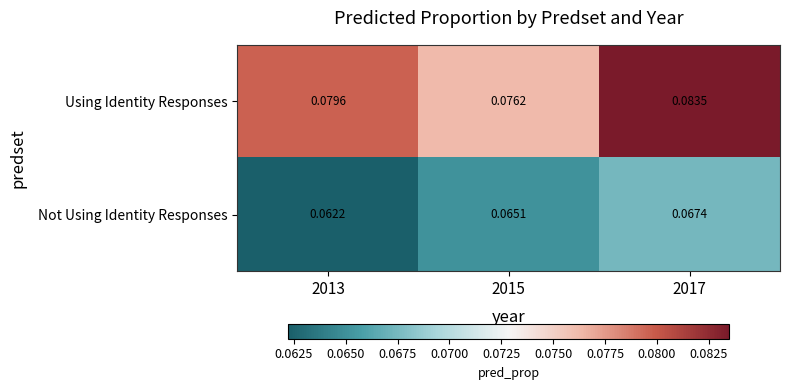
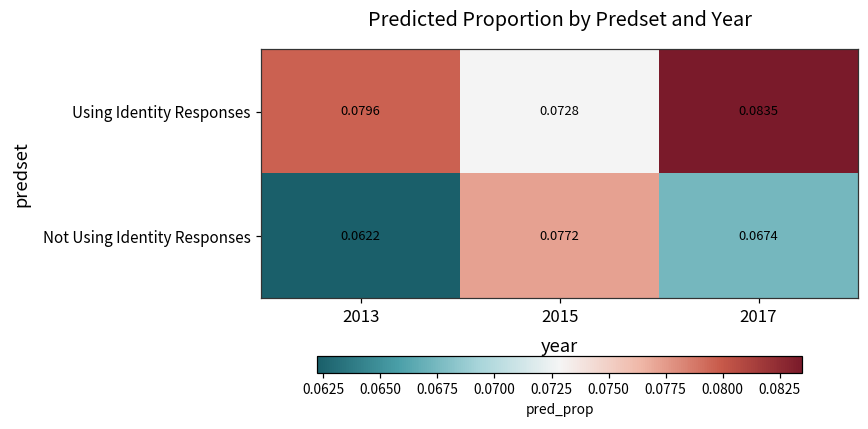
  {
    "Using Identity Responses": {
      "2013": 0.0796,
-     "2015": 0.0762,
+     "2015": 0.0728,
      "2017": 0.0835
    },
    "Not Using Identity Responses": {
      "2013": 0.0622,
-     "2015": 0.0651,
+     "2015": 0.0772,
      "2017": 0.0674
    }
  }
